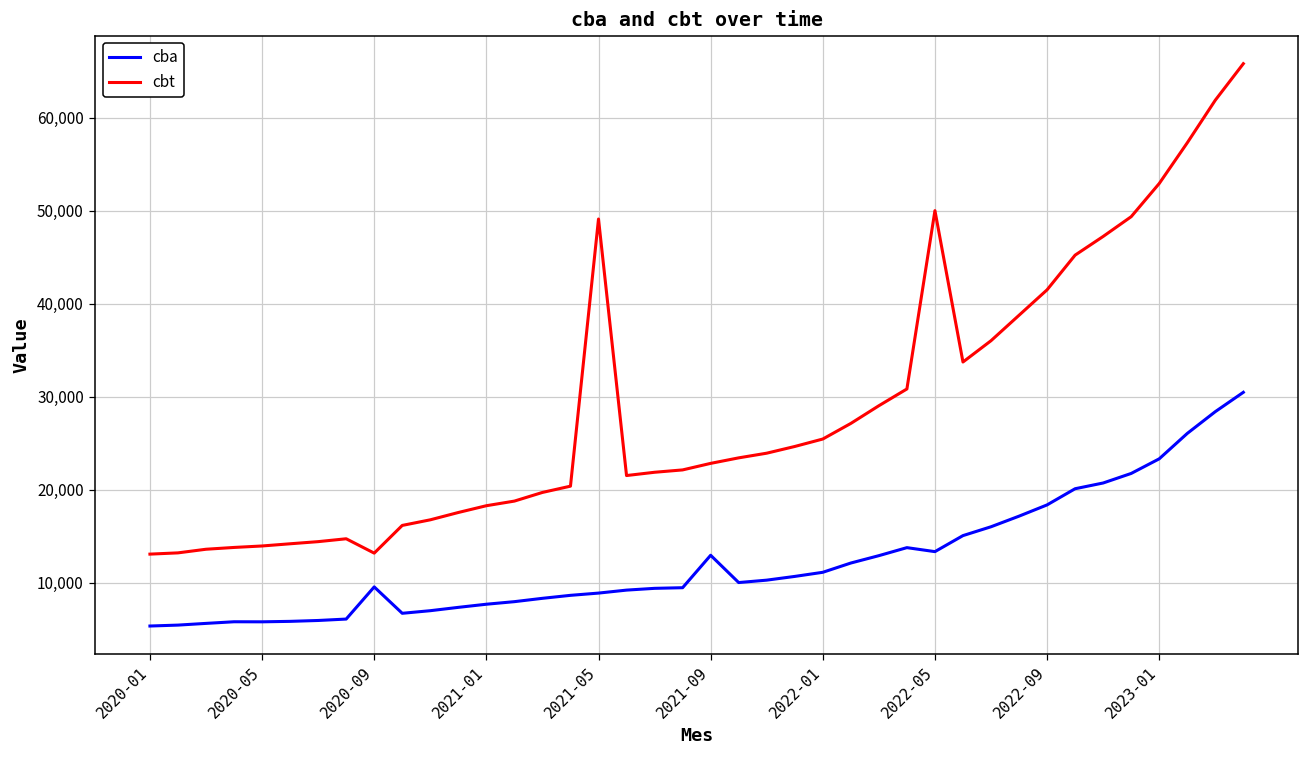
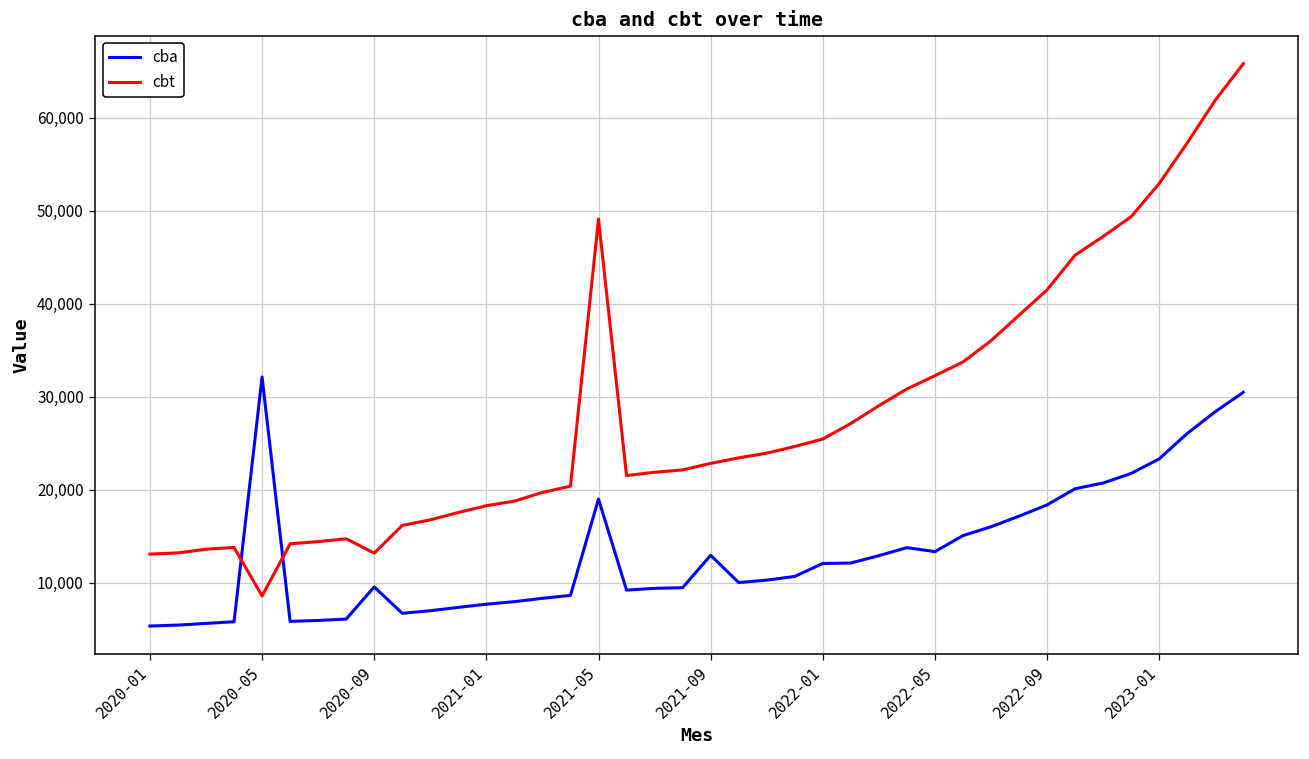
  {
    "cba": {
      "2020-01": "5,000",
-     "2020-05": "6,000",
+     "2020-05": "32,000",
      "2020-09": "10,000",
      "2021-01": "8,000",
-     "2021-05": "9,000",
+     "2021-05": "19,000",
      "2021-09": "13,000",
-     "2022-01": "11,000",
+     "2022-01": "12,000",
      "2022-05": "13,000",
      "2022-09": "18,000",
      "2023-01": "23,000"
    },
    "cbt": {
      "2020-01": "13,000",
-     "2020-05": "14,000",
+     "2020-05": "9,000",
      "2020-09": "13,000",
      "2021-01": "18,000",
      "2021-05": "49,000",
      "2021-09": "23,000",
      "2022-01": "25,000",
-     "2022-05": "50,000",
+     "2022-05": "32,000",
      "2022-09": "41,000",
      "2023-01": "53,000"
    }
  }
